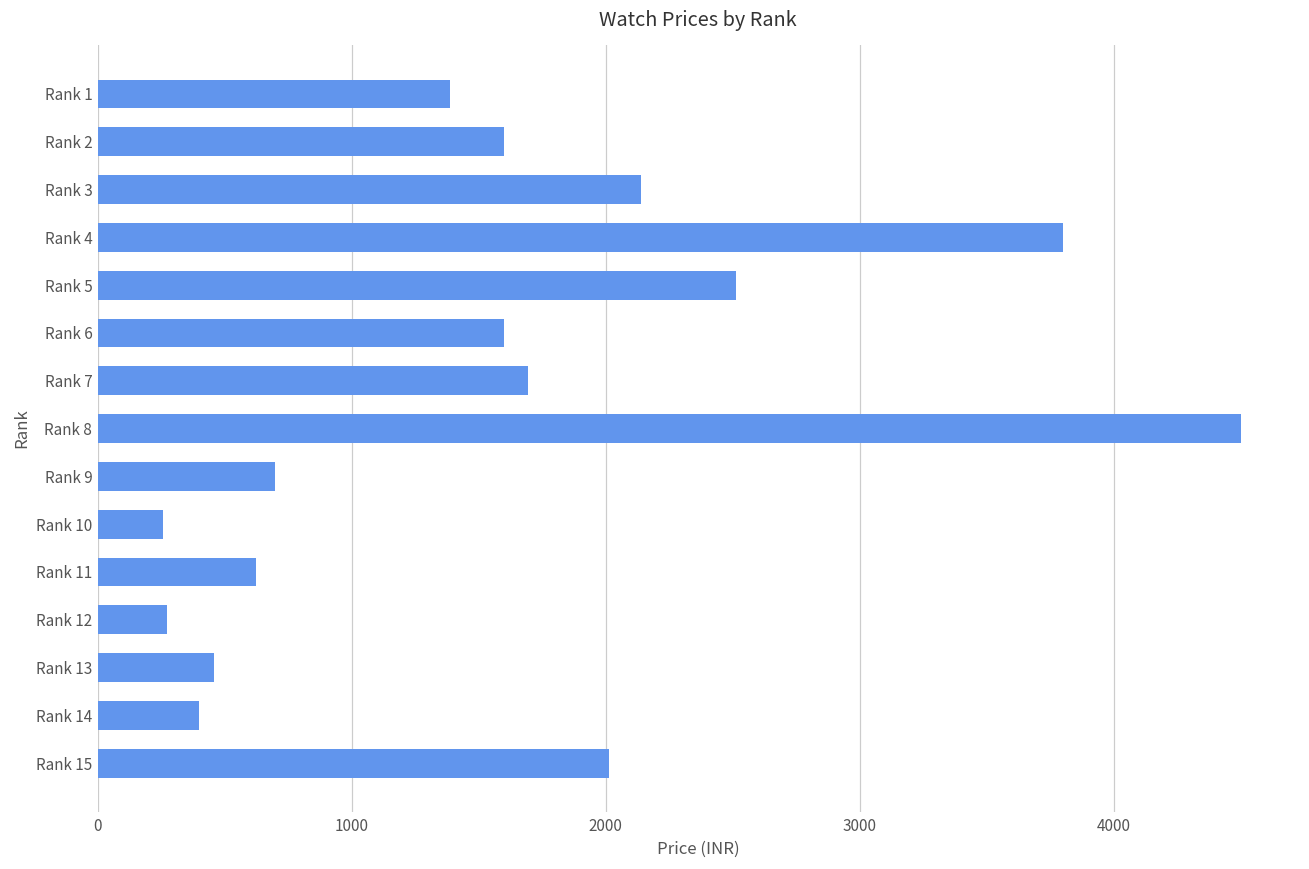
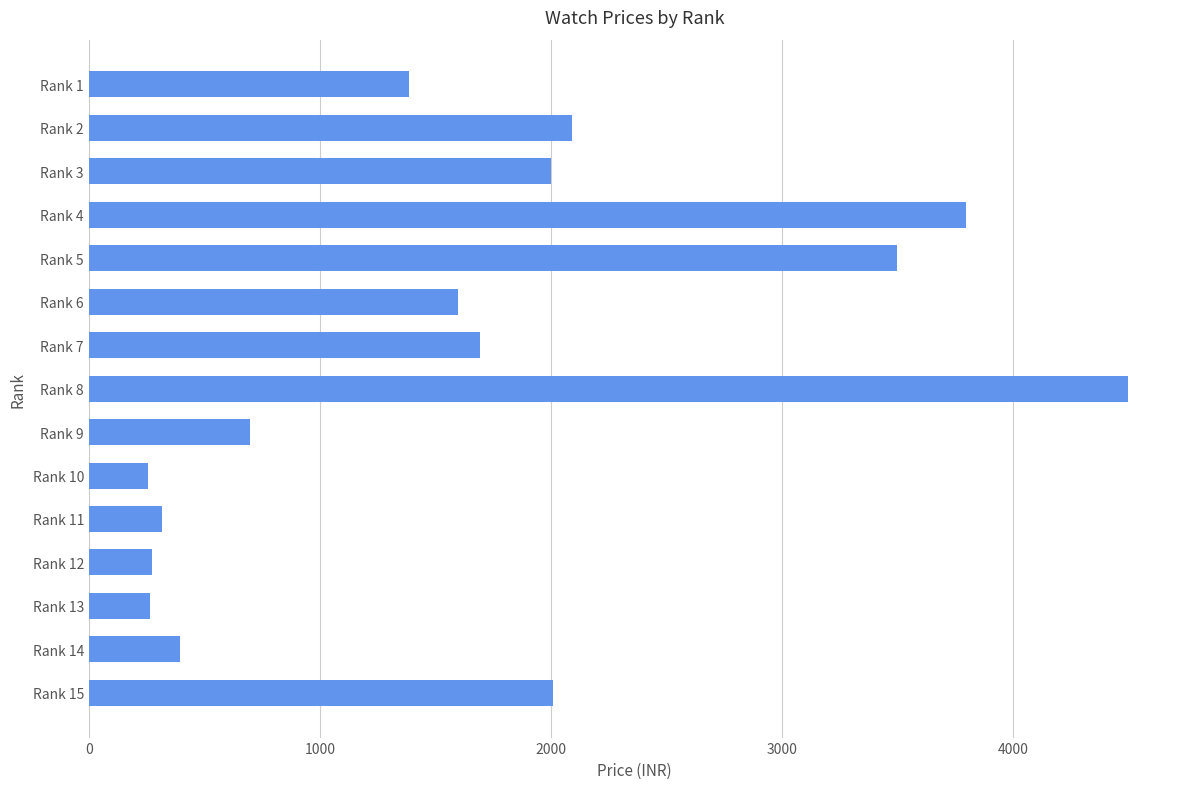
  {
    "Rank 1": 1390,
-   "Rank 2": 1600,
-   "Rank 3": 2140,
+   "Rank 2": 2090,
+   "Rank 3": 2000,
    "Rank 4": 3800,
-   "Rank 5": 2510,
+   "Rank 5": 3500,
    "Rank 6": 1600,
    "Rank 7": 1700,
    "Rank 8": 4500,
    "Rank 9": 700,
    "Rank 10": 260,
-   "Rank 11": 620,
+   "Rank 11": 320,
    "Rank 12": 270,
-   "Rank 13": 460,
+   "Rank 13": 270,
    "Rank 14": 400,
    "Rank 15": 2010
  }
